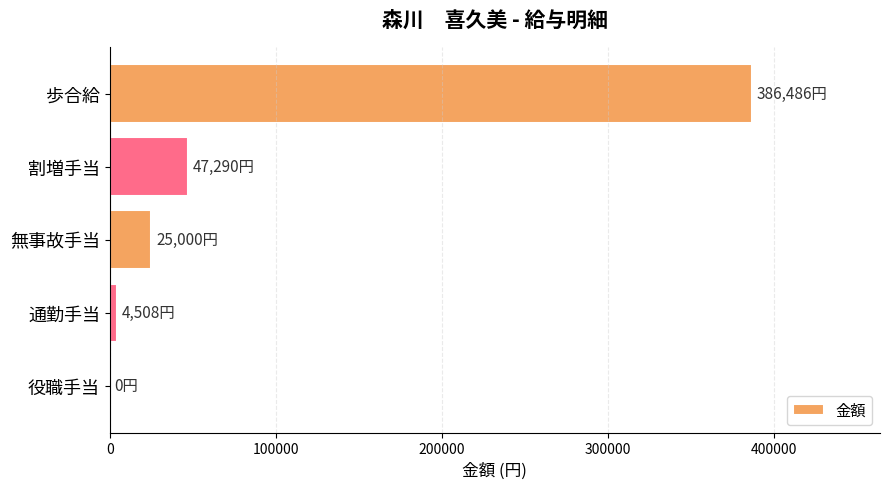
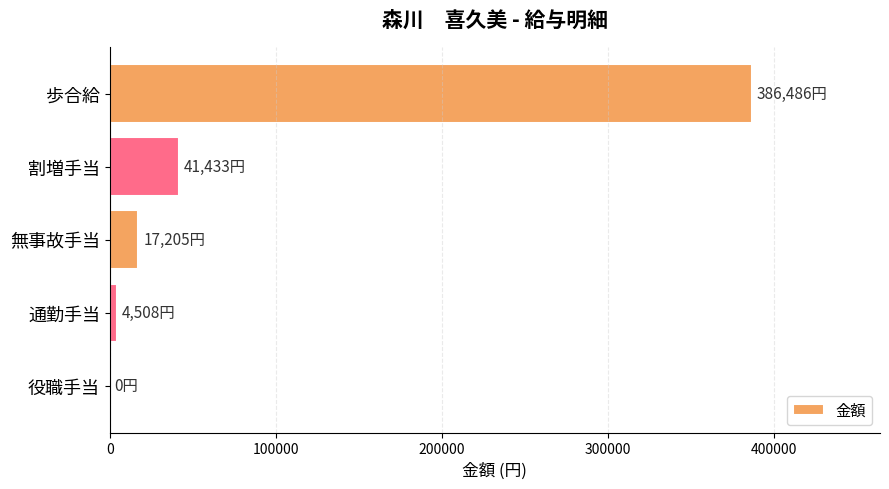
  {
    "歩合給": "386,486円",
-   "割増手当": "47,290円",
-   "無事故手当": "25,000円",
+   "割増手当": "41,433円",
+   "無事故手当": "17,205円",
    "通勤手当": "4,508円",
    "役職手当": "0円"
  }
